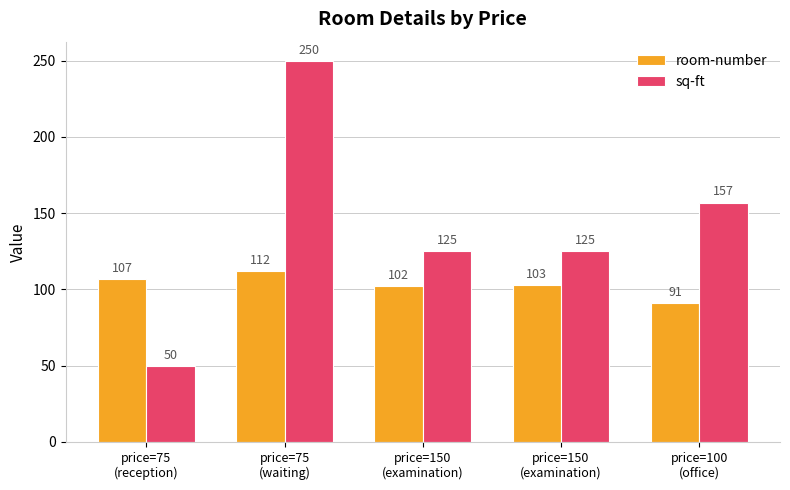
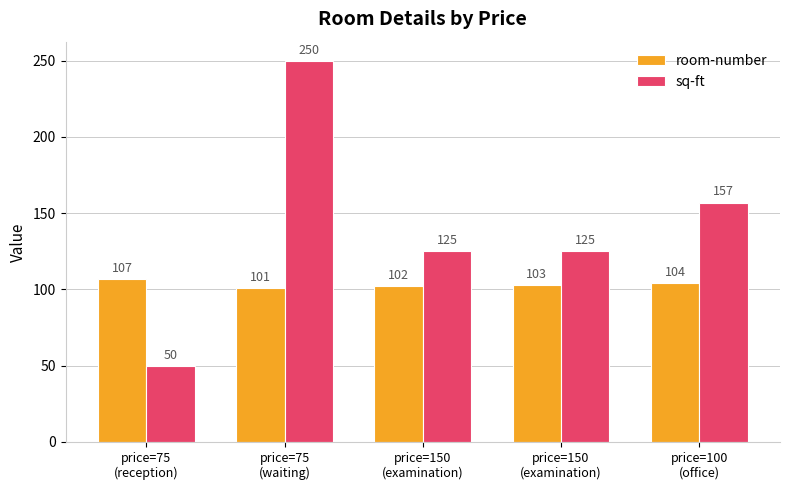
  {
    "room-number": {
      "price=75 (reception)": 107,
-     "price=75 (waiting)": 112,
-     "price=100 (office)": 91
+     "price=75 (waiting)": 101,
+     "price=100 (office)": 104
    },
    "sq-ft": {
      "price=75 (reception)": 50,
      "price=75 (waiting)": 250,
      "price=100 (office)": 157
    }
  }
